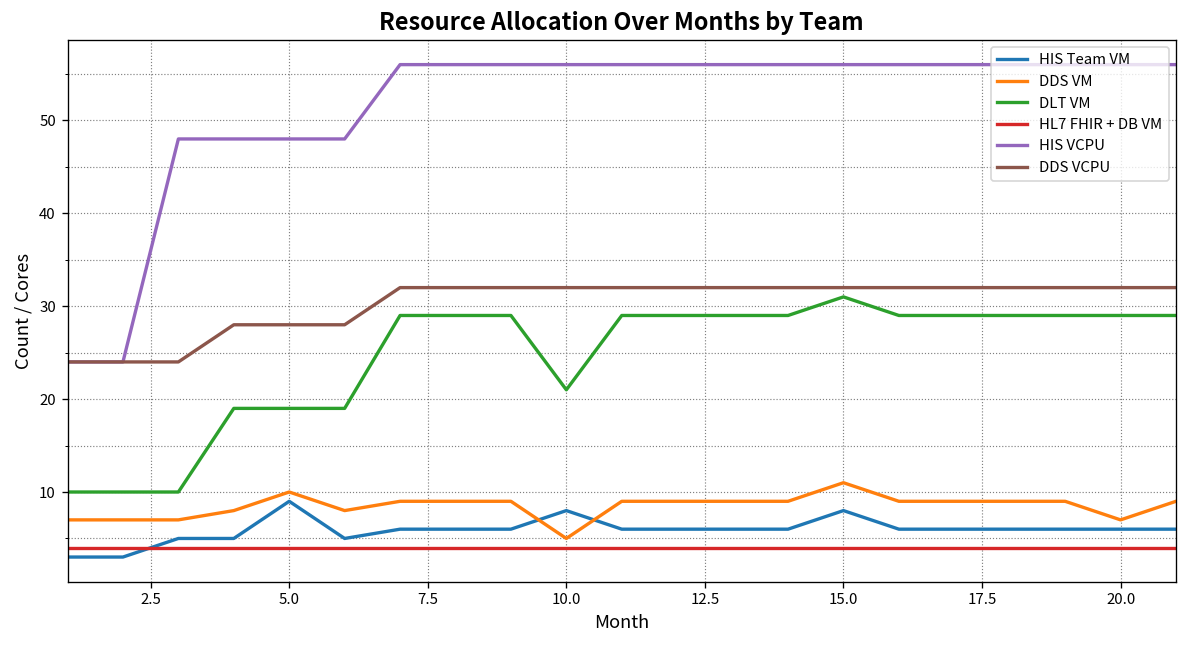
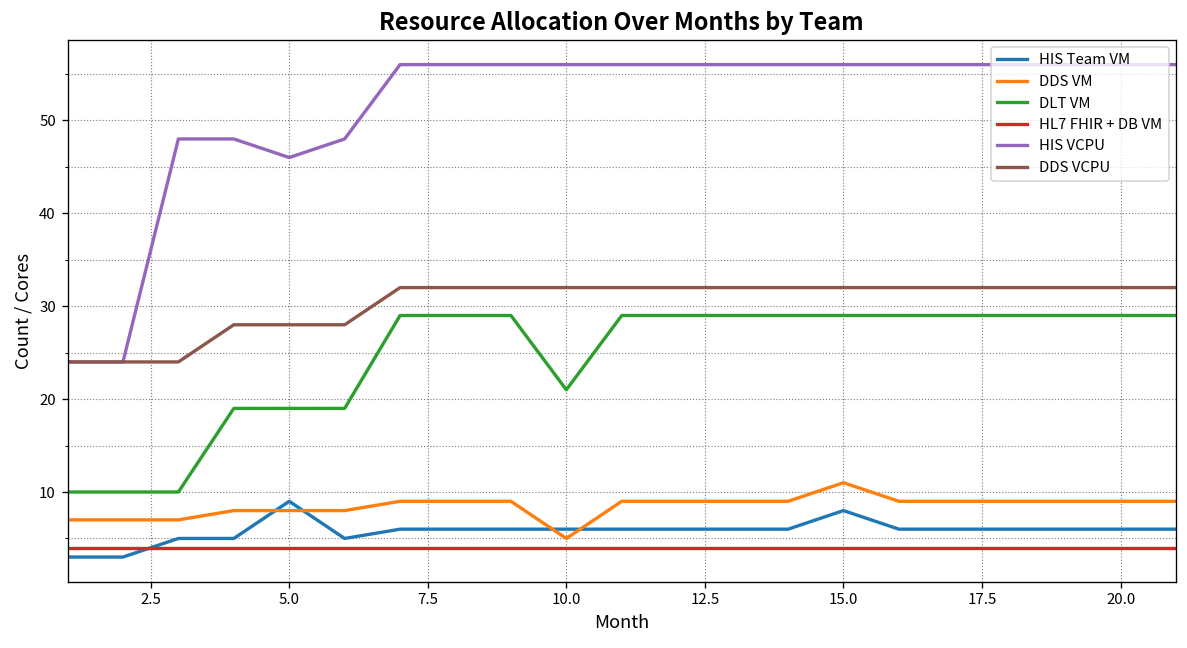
  {
    "HIS Team VM": {
      "5.0": 9,
-     "10.0": 8,
+     "10.0": 6,
      "15.0": 8,
      "20.0": 6
    },
    "DDS VM": {
-     "5.0": 10,
+     "5.0": 8,
      "10.0": 5,
      "15.0": 11,
-     "20.0": 7
+     "20.0": 9
    },
    "DLT VM": {
      "5.0": 19,
      "10.0": 21,
-     "15.0": 31,
+     "15.0": 29,
      "20.0": 29
    },
    "HL7 FHIR + DB VM": {
      "5.0": 4,
      "10.0": 4,
      "15.0": 4,
      "20.0": 4
    },
    "HIS VCPU": {
-     "5.0": 48,
+     "5.0": 46,
      "10.0": 56,
      "15.0": 56
    },
    "DDS VCPU": {
      "5.0": 28,
      "10.0": 32,
      "15.0": 32,
      "20.0": 32
    }
  }
